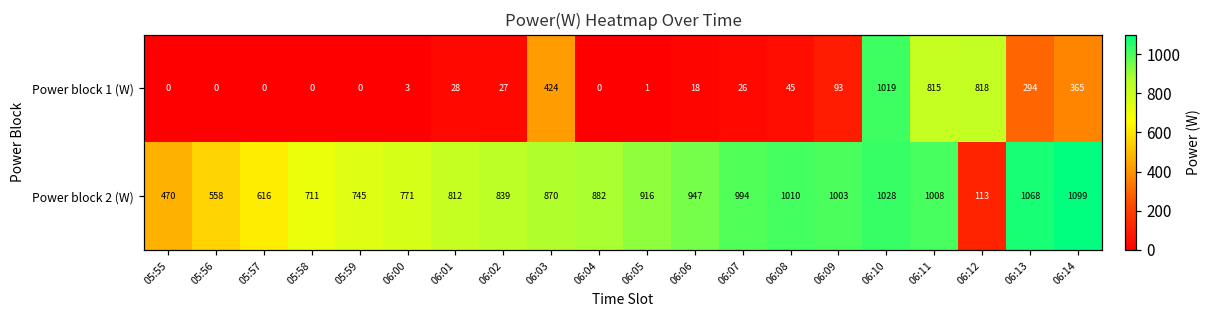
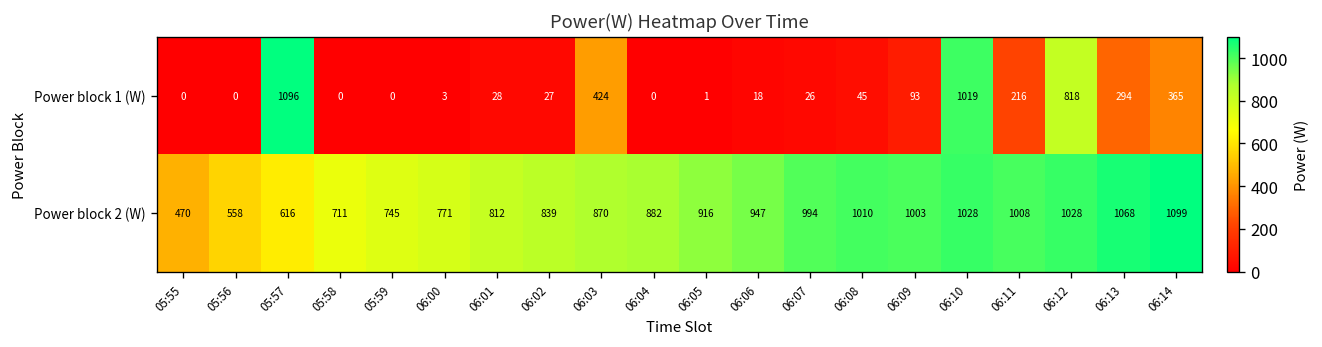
  {
    "Power block 1 (W)": {
      "05:55": 0,
      "05:56": 0,
-     "05:57": 0,
+     "05:57": 1096,
      "05:58": 0,
      "05:59": 0,
      "06:00": 3,
      "06:01": 28,
      "06:02": 27,
      "06:03": 424,
      "06:04": 0,
      "06:05": 1,
      "06:06": 18,
      "06:07": 26,
      "06:08": 45,
      "06:09": 93,
      "06:10": 1019,
-     "06:11": 815,
+     "06:11": 216,
      "06:12": 818,
      "06:13": 294,
      "06:14": 365
    },
    "Power block 2 (W)": {
      "05:55": 470,
      "05:56": 558,
      "05:57": 616,
      "05:58": 711,
      "05:59": 745,
      "06:00": 771,
      "06:01": 812,
      "06:02": 839,
      "06:03": 870,
      "06:04": 882,
      "06:05": 916,
      "06:06": 947,
      "06:07": 994,
      "06:08": 1010,
      "06:09": 1003,
      "06:10": 1028,
      "06:11": 1008,
-     "06:12": 113,
+     "06:12": 1028,
      "06:13": 1068,
      "06:14": 1099
    }
  }
